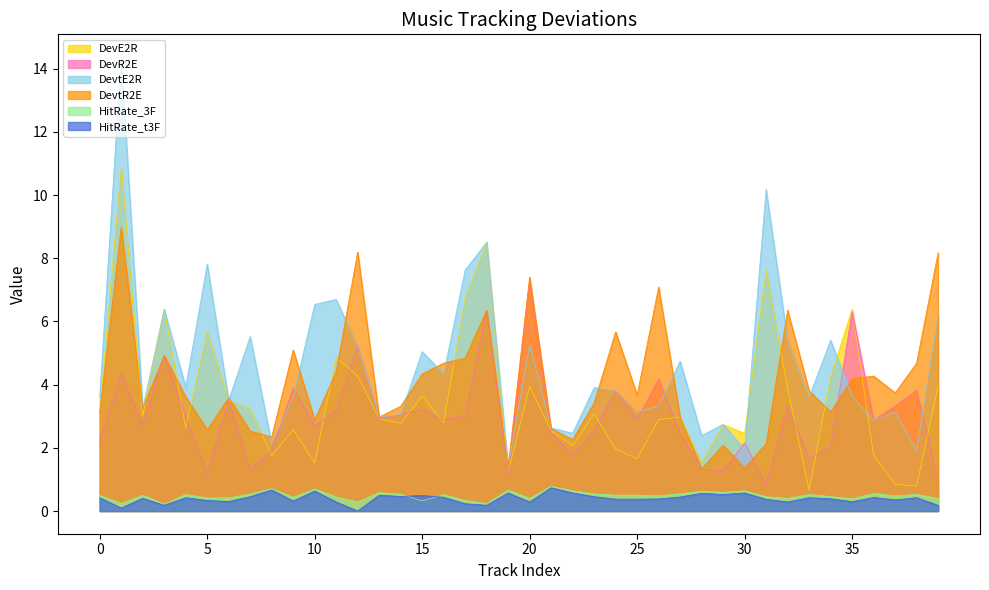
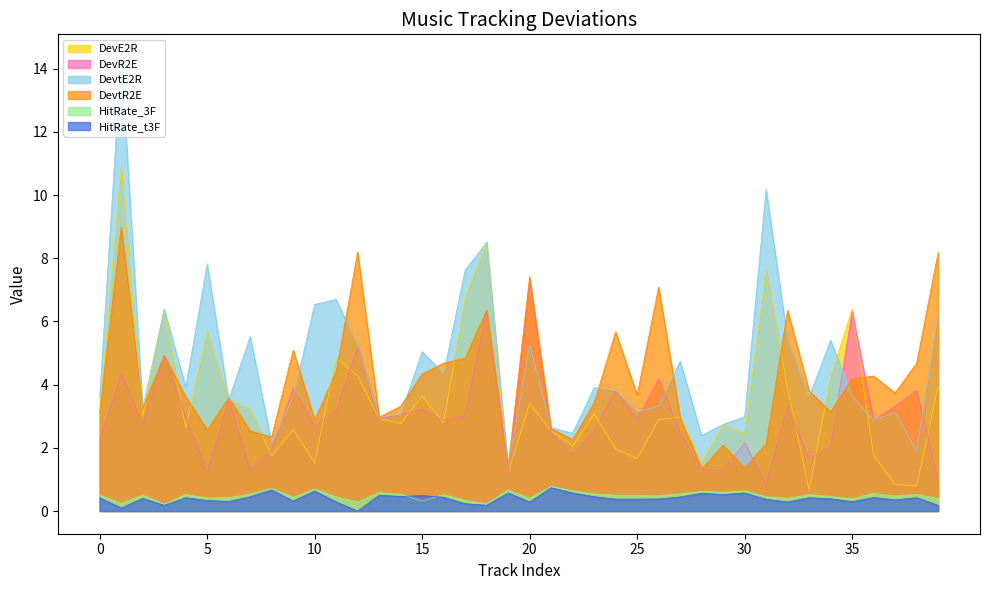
  {
    "DevE2R": {
      "5": 5.7,
      "10": 1.5,
      "15": 3.6,
-     "20": 3.9,
+     "20": 3.4,
      "25": 1.7,
      "30": 2.5
    },
    "DevR2E": {
      "0": 2.2,
      "5": 1.2,
      "10": 2.7,
      "15": 3.2,
      "20": 7.3,
      "25": 2.9,
      "30": 2.2
    },
    "DevtE2R": {
      "0": 3.6,
      "5": 7.8,
      "10": 6.5,
      "15": 5.0,
      "20": 5.2,
      "25": 3.1,
-     "30": 1.9,
+     "30": 3.0,
      "35": 3.6
    },
    "DevtR2E": {
      "5": 2.6,
      "10": 2.9,
      "15": 4.3,
      "20": 7.4,
      "25": 3.7,
      "30": 1.4,
      "35": 4.2
    },
    "HitRate_3F": {
      "0": 0.5,
      "15": 0.3,
      "20": 0.4,
      "25": 0.5,
      "35": 0.4
    },
    "HitRate_t3F": {
      "0": 0.4,
      "15": 0.5,
      "20": 0.3,
      "25": 0.4,
      "35": 0.3
    }
  }
